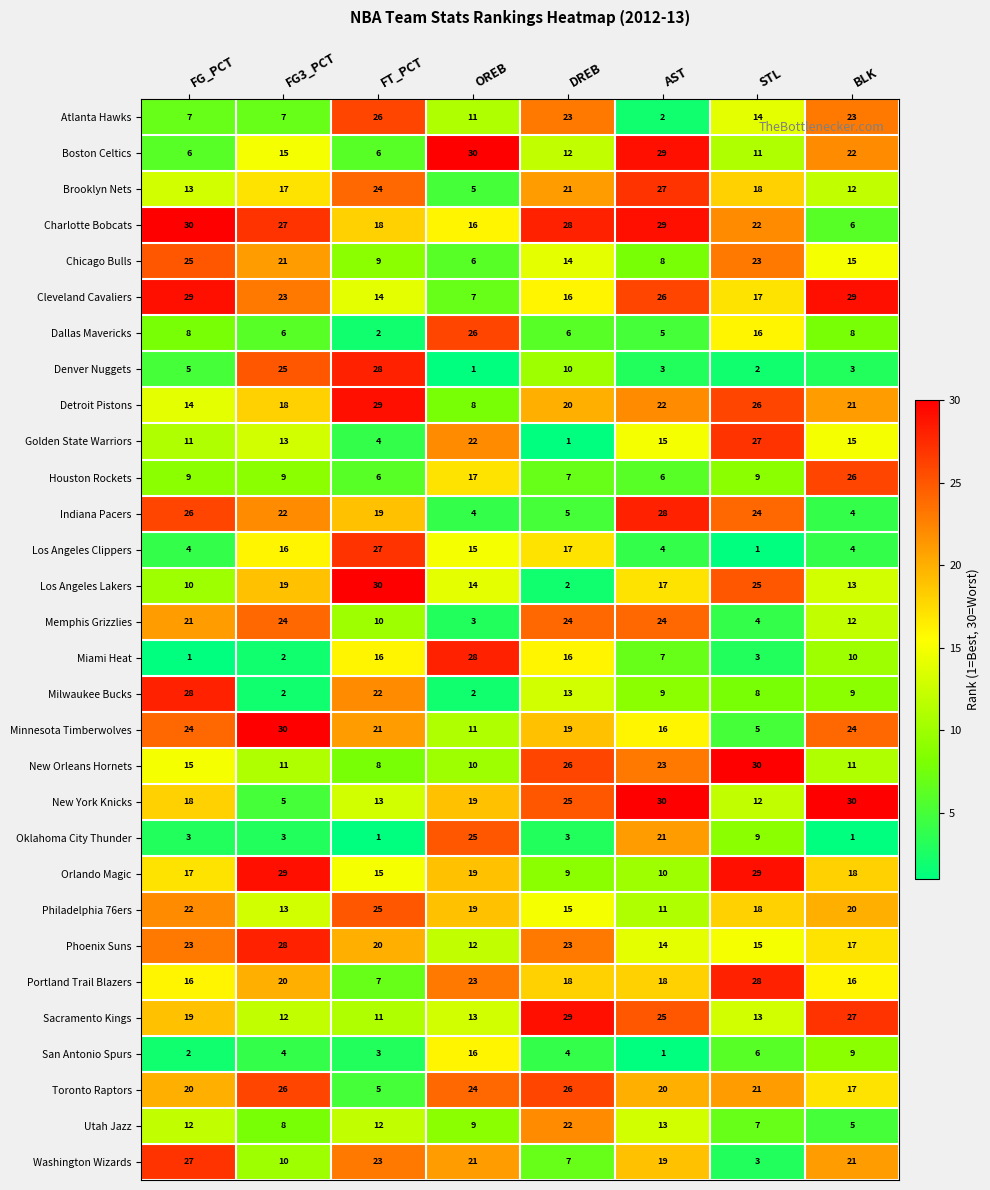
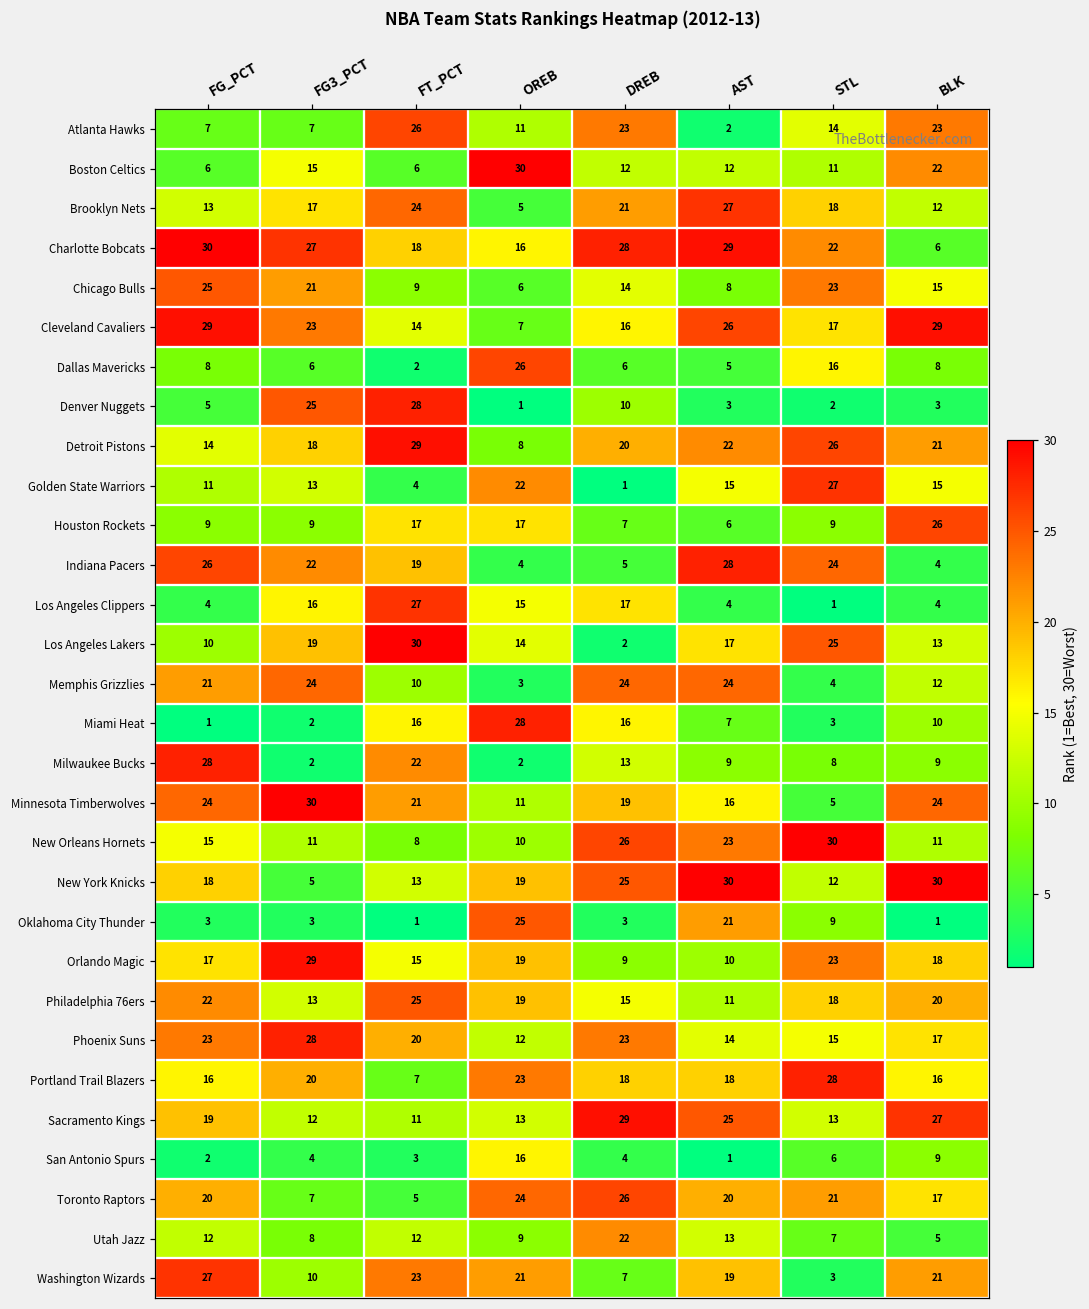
  {
    "Boston Celtics": {
      "FG_PCT": 6,
      "FG3_PCT": 15,
      "FT_PCT": 6,
      "OREB": 30,
      "DREB": 12,
-     "AST": 29,
+     "AST": 12,
      "STL": 11,
      "BLK": 22
    },
    "Houston Rockets": {
      "FG_PCT": 9,
      "FG3_PCT": 9,
-     "FT_PCT": 6,
+     "FT_PCT": 17,
      "OREB": 17,
      "DREB": 7,
      "AST": 6,
      "STL": 9,
      "BLK": 26
    },
    "Orlando Magic": {
      "FG_PCT": 17,
      "FG3_PCT": 29,
      "FT_PCT": 15,
      "OREB": 19,
      "DREB": 9,
      "AST": 10,
-     "STL": 29,
+     "STL": 23,
      "BLK": 18
    },
    "Toronto Raptors": {
      "FG_PCT": 20,
-     "FG3_PCT": 26,
+     "FG3_PCT": 7,
      "FT_PCT": 5,
      "OREB": 24,
      "DREB": 26,
      "AST": 20,
      "STL": 21,
      "BLK": 17
    }
  }
